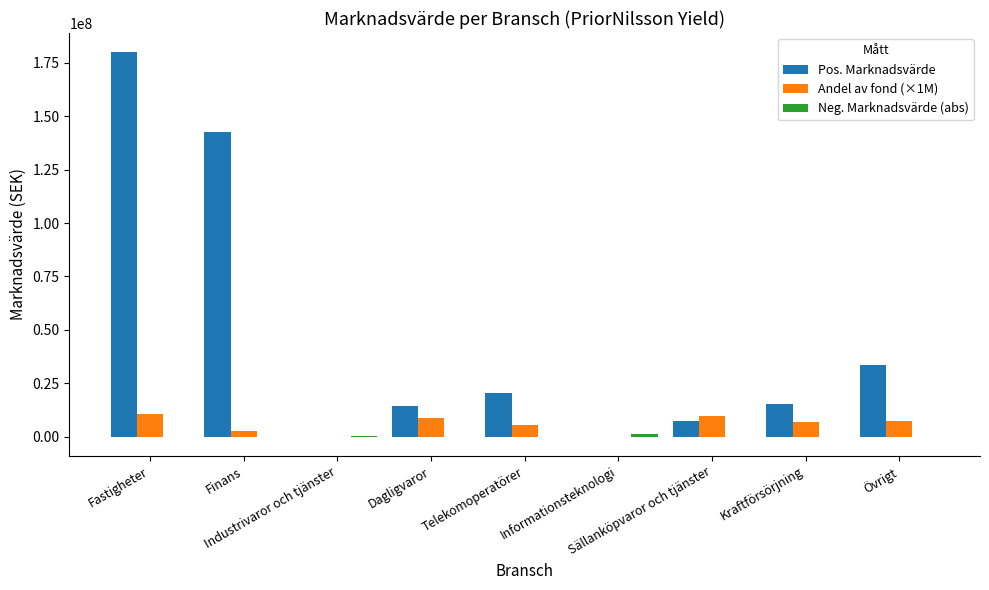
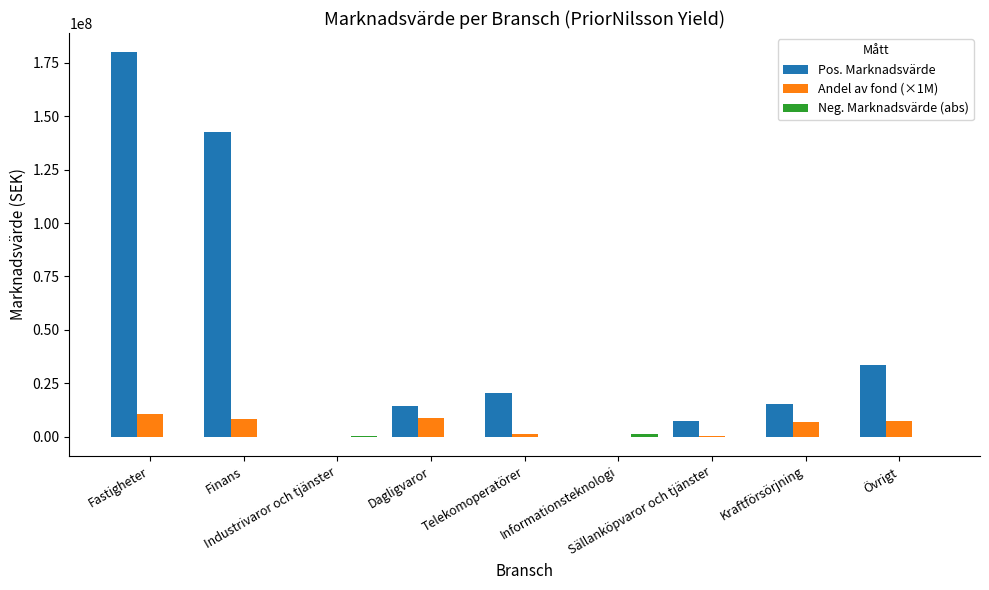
  {
    "Pos. Marknadsvärde": {
      "Fastigheter": 180000000,
      "Finans": 142000000,
      "Industrivaror och tjänster": 0,
      "Dagligvaror": 14000000,
      "Telekomoperatörer": 21000000,
      "Informationsteknologi": 0,
      "Sällanköpvaror och tjänster": 8000000,
      "Kraftförsörjning": 15000000,
      "Övrigt": 33000000
    },
    "Andel av fond (×1M)": {
      "Fastigheter": 10000000,
-     "Finans": 3000000,
+     "Finans": 8000000,
      "Industrivaror och tjänster": 0,
      "Dagligvaror": 9000000,
-     "Telekomoperatörer": 5000000,
-     "Sällanköpvaror och tjänster": 10000000,
+     "Telekomoperatörer": 1000000,
+     "Sällanköpvaror och tjänster": 0,
      "Kraftförsörjning": 7000000,
      "Övrigt": 7000000
    },
    "Neg. Marknadsvärde (abs)": {
      "Fastigheter": 0,
      "Finans": 0,
      "Dagligvaror": 0,
      "Telekomoperatörer": 0,
      "Sällanköpvaror och tjänster": 0,
      "Kraftförsörjning": 0,
      "Övrigt": 0
    }
  }
